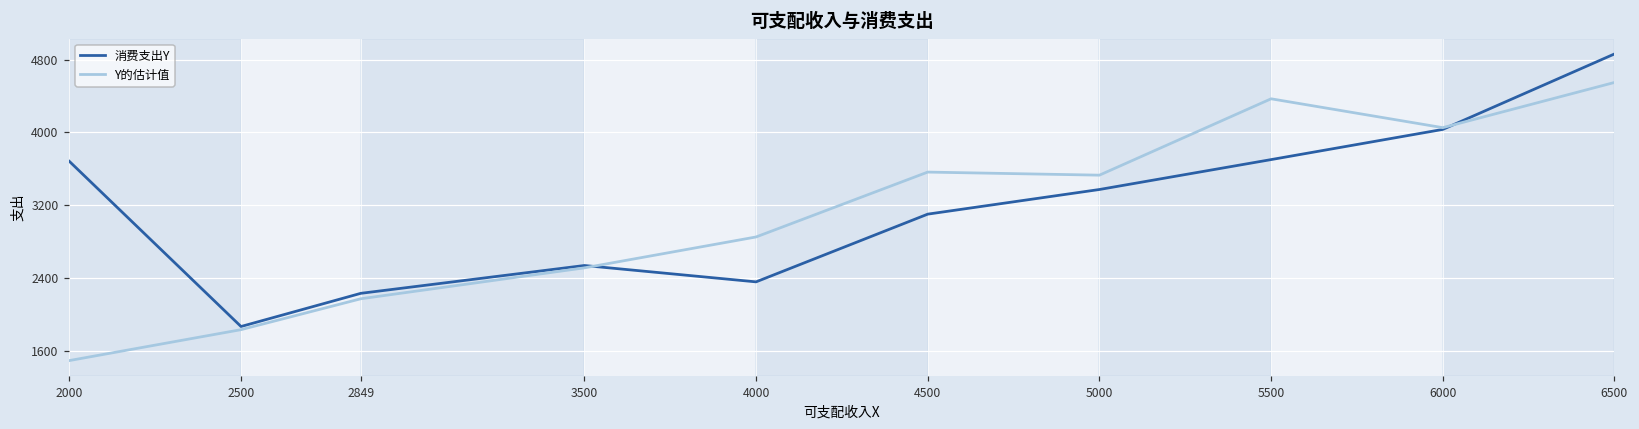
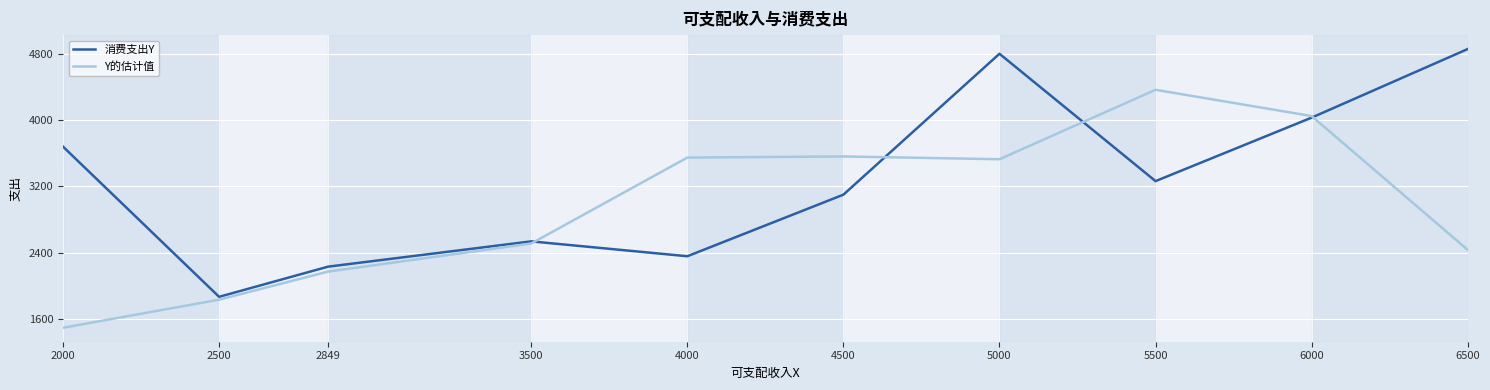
  {
    "消费支出Y": {
      "2000": 3700,
      "2500": 1900,
      "2849": 2200,
      "4000": 2400,
      "4500": 3100,
-     "5000": 3400,
-     "5500": 3700,
+     "5000": 4800,
+     "5500": 3300,
      "6500": 4900
    },
    "Y的估计值": {
      "2000": 1500,
      "2500": 1800,
      "2849": 2200,
-     "4000": 2800,
+     "4000": 3500,
      "4500": 3600,
      "5000": 3500,
      "5500": 4400,
-     "6500": 4500
+     "6500": 2400
    }
  }
